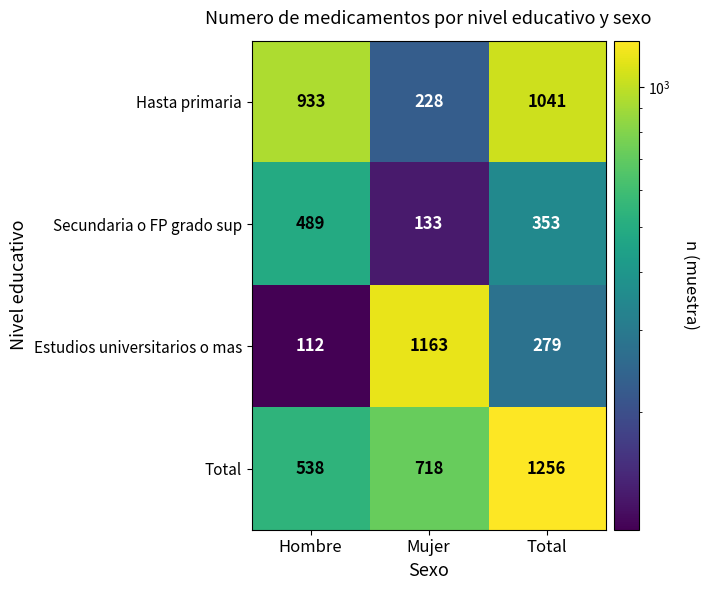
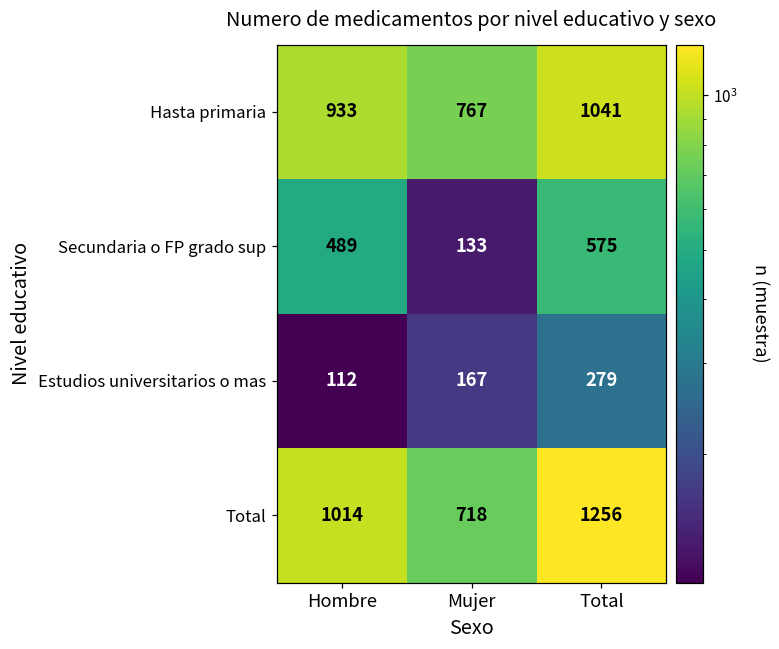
  {
    "Hasta primaria": {
      "Hombre": 933,
-     "Mujer": 228,
+     "Mujer": 767,
      "Total": 1041
    },
    "Secundaria o FP grado sup": {
      "Hombre": 489,
      "Mujer": 133,
-     "Total": 353
+     "Total": 575
    },
    "Estudios universitarios o mas": {
      "Hombre": 112,
-     "Mujer": 1163,
+     "Mujer": 167,
      "Total": 279
    },
    "Total": {
-     "Hombre": 538,
+     "Hombre": 1014,
      "Mujer": 718,
      "Total": 1256
    }
  }
